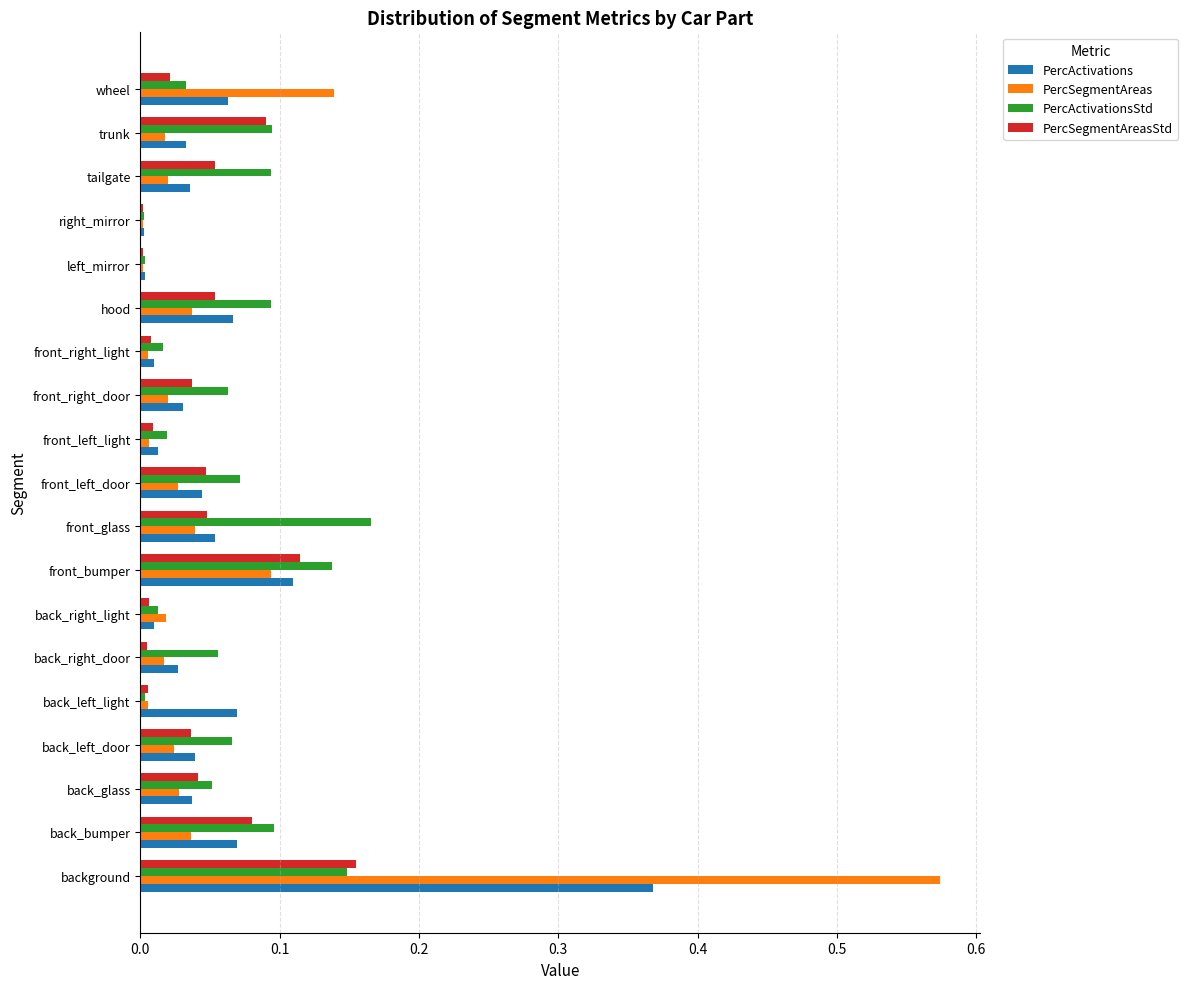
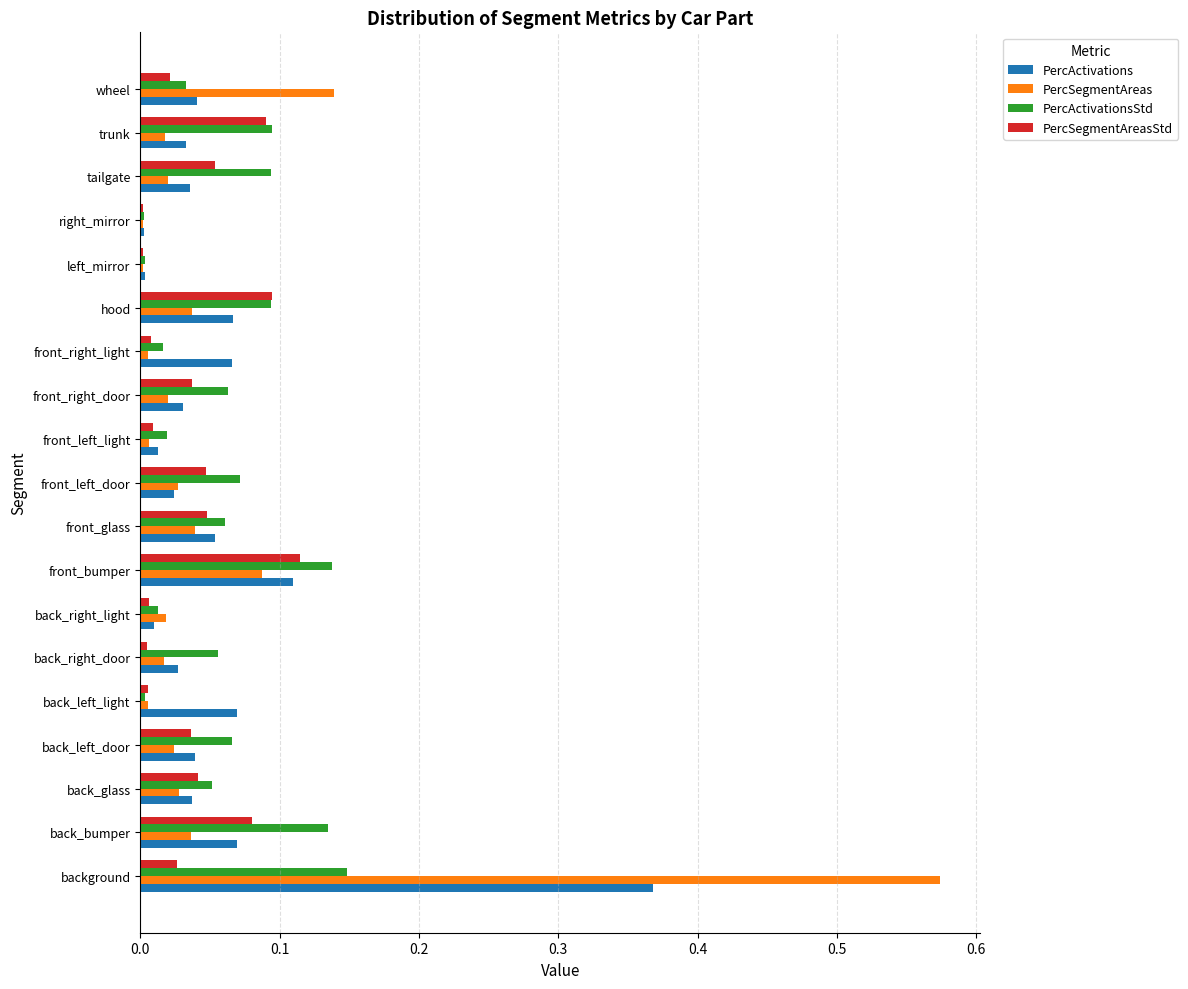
  {
    "PercActivations": {
-     "wheel": 0.063,
+     "wheel": 0.041,
      "trunk": 0.033,
      "tailgate": 0.035,
      "right_mirror": 0.002,
      "left_mirror": 0.003,
      "hood": 0.066,
-     "front_right_light": 0.009,
+     "front_right_light": 0.066,
      "front_right_door": 0.030,
      "front_left_light": 0.013,
-     "front_left_door": 0.044,
+     "front_left_door": 0.024,
      "front_glass": 0.053,
      "front_bumper": 0.110,
      "back_right_light": 0.010,
      "back_right_door": 0.027,
      "back_left_light": 0.069,
      "back_left_door": 0.039,
      "back_glass": 0.037,
      "back_bumper": 0.069,
      "background": 0.368
    },
    "PercSegmentAreas": {
      "wheel": 0.139,
      "trunk": 0.018,
      "tailgate": 0.020,
      "right_mirror": 0.002,
      "left_mirror": 0.002,
      "hood": 0.037,
      "front_right_light": 0.005,
      "front_right_door": 0.019,
      "front_left_light": 0.007,
      "front_left_door": 0.027,
      "front_glass": 0.039,
-     "front_bumper": 0.094,
+     "front_bumper": 0.088,
      "back_right_light": 0.019,
      "back_right_door": 0.017,
      "back_left_light": 0.005,
      "back_left_door": 0.024,
      "back_glass": 0.027,
      "back_bumper": 0.036,
      "background": 0.574
    },
    "PercActivationsStd": {
      "wheel": 0.033,
      "trunk": 0.094,
      "tailgate": 0.094,
      "right_mirror": 0.002,
      "left_mirror": 0.003,
      "hood": 0.094,
      "front_right_light": 0.016,
      "front_right_door": 0.063,
      "front_left_light": 0.019,
      "front_left_door": 0.071,
-     "front_glass": 0.165,
+     "front_glass": 0.060,
      "front_bumper": 0.137,
      "back_right_light": 0.012,
      "back_right_door": 0.056,
      "back_left_light": 0.003,
      "back_left_door": 0.066,
      "back_glass": 0.051,
-     "back_bumper": 0.096,
+     "back_bumper": 0.134,
      "background": 0.148
    },
    "PercSegmentAreasStd": {
      "wheel": 0.021,
      "trunk": 0.090,
      "tailgate": 0.054,
      "right_mirror": 0.002,
      "left_mirror": 0.002,
-     "hood": 0.054,
+     "hood": 0.094,
      "front_right_light": 0.008,
      "front_right_door": 0.037,
      "front_left_light": 0.009,
      "front_left_door": 0.047,
      "front_glass": 0.048,
      "front_bumper": 0.115,
      "back_right_light": 0.006,
      "back_right_door": 0.005,
      "back_left_light": 0.006,
      "back_left_door": 0.037,
      "back_glass": 0.042,
      "back_bumper": 0.080,
-     "background": 0.154
+     "background": 0.026
    }
  }
